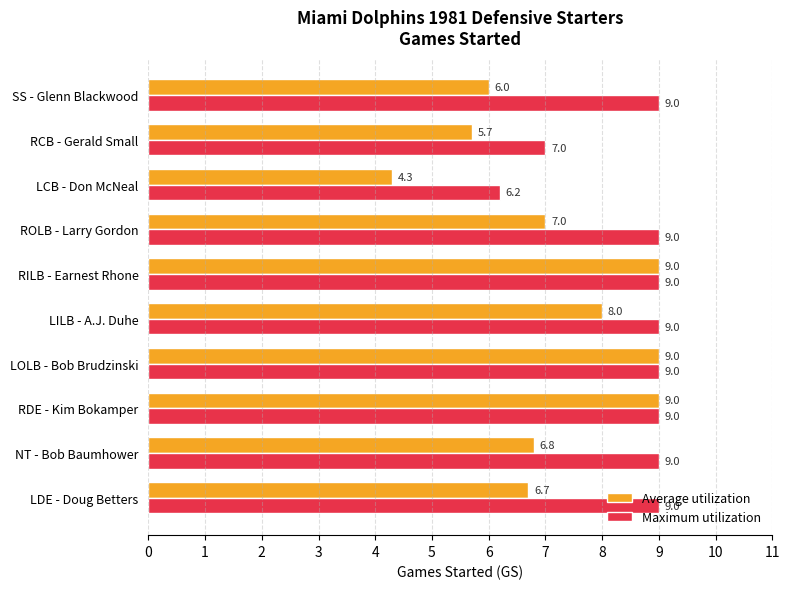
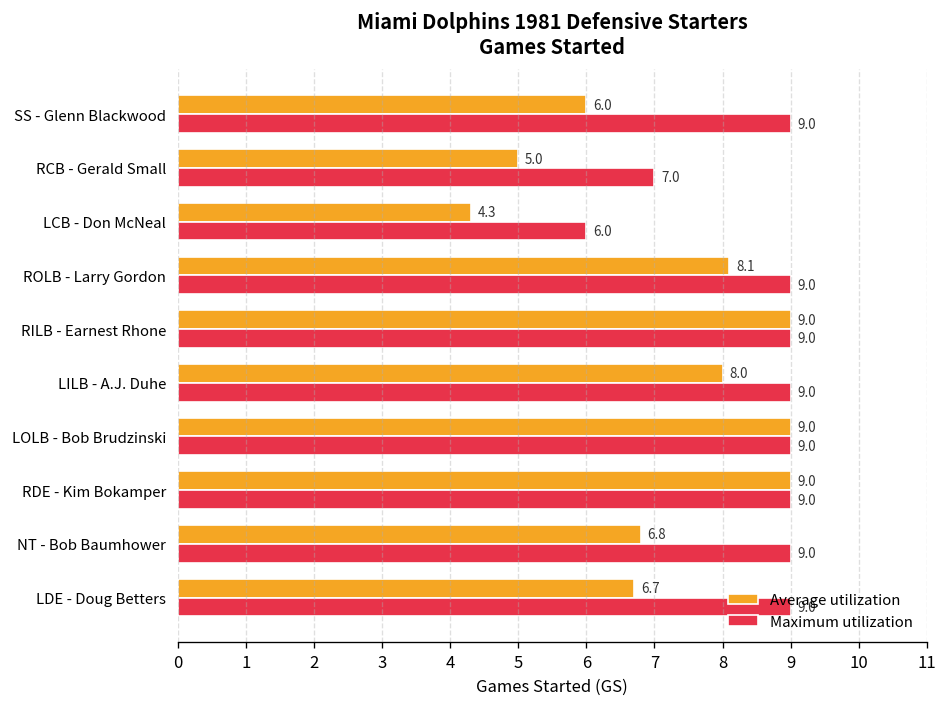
  {
    "Average utilization": {
      "SS - Glenn Blackwood": 6.0,
-     "RCB - Gerald Small": 5.7,
+     "RCB - Gerald Small": 5.0,
      "LCB - Don McNeal": 4.3,
-     "ROLB - Larry Gordon": 7.0,
+     "ROLB - Larry Gordon": 8.1,
      "RILB - Earnest Rhone": 9.0,
      "LILB - A.J. Duhe": 8.0,
      "LOLB - Bob Brudzinski": 9.0,
      "RDE - Kim Bokamper": 9.0,
      "NT - Bob Baumhower": 6.8,
      "LDE - Doug Betters": 6.7
    },
    "Maximum utilization": {
      "SS - Glenn Blackwood": 9.0,
      "RCB - Gerald Small": 7.0,
-     "LCB - Don McNeal": 6.2,
+     "LCB - Don McNeal": 6.0,
      "ROLB - Larry Gordon": 9.0,
      "RILB - Earnest Rhone": 9.0,
      "LILB - A.J. Duhe": 9.0,
      "LOLB - Bob Brudzinski": 9.0,
      "RDE - Kim Bokamper": 9.0,
      "NT - Bob Baumhower": 9.0,
      "LDE - Doug Betters": 9.0
    }
  }
